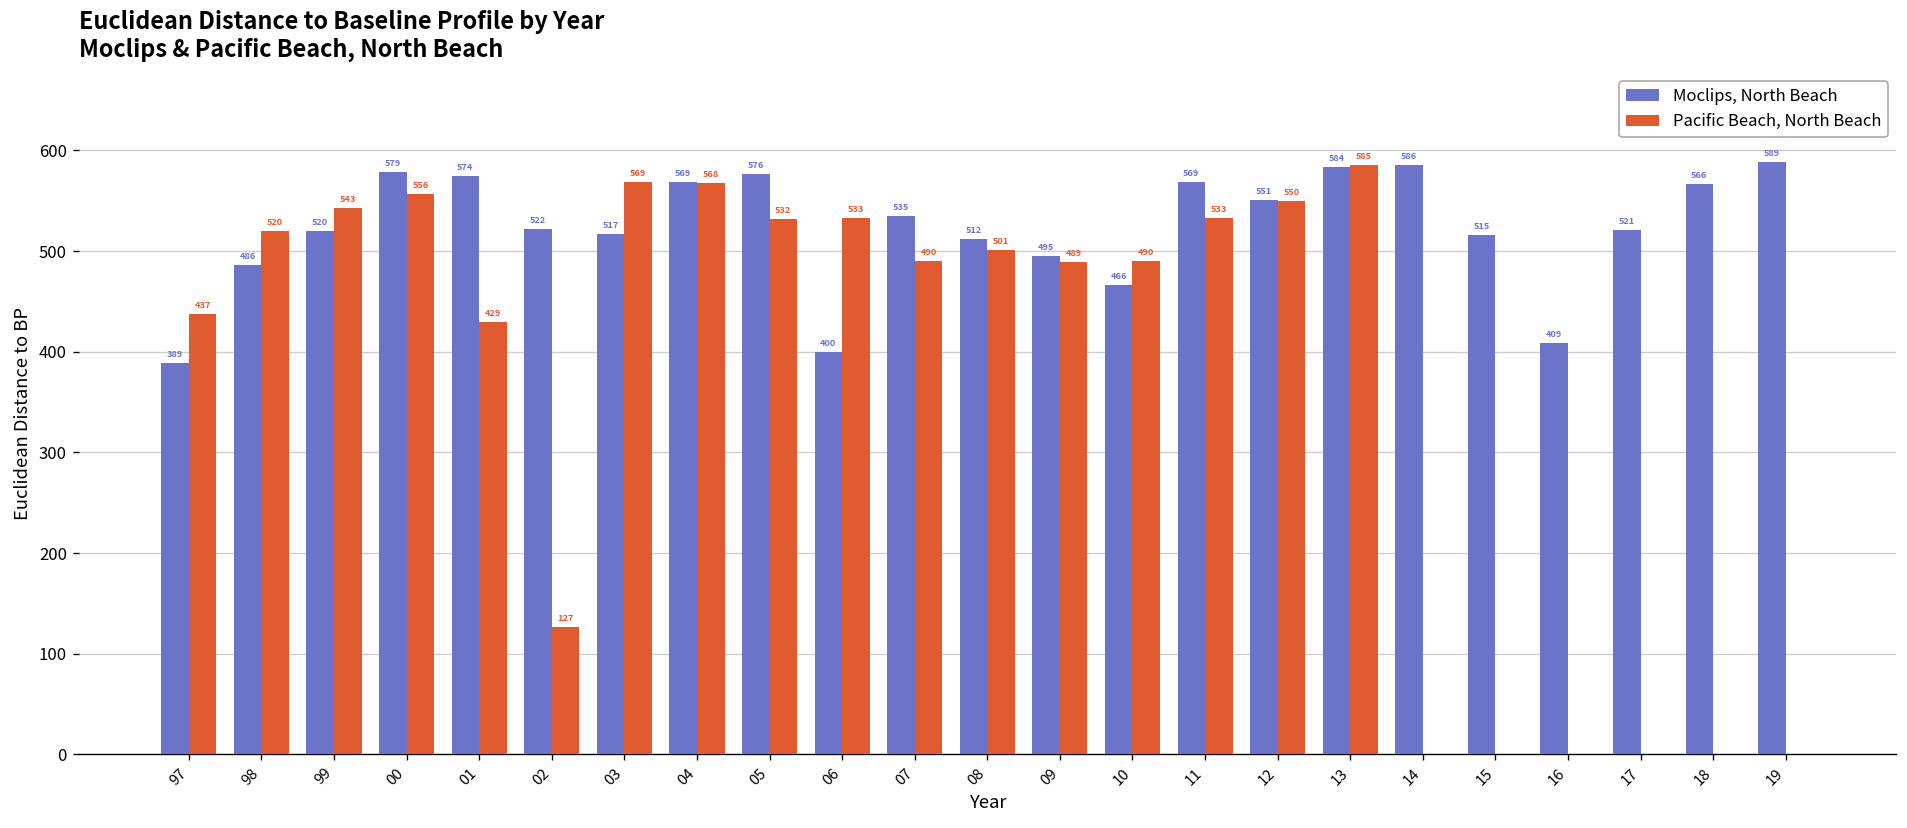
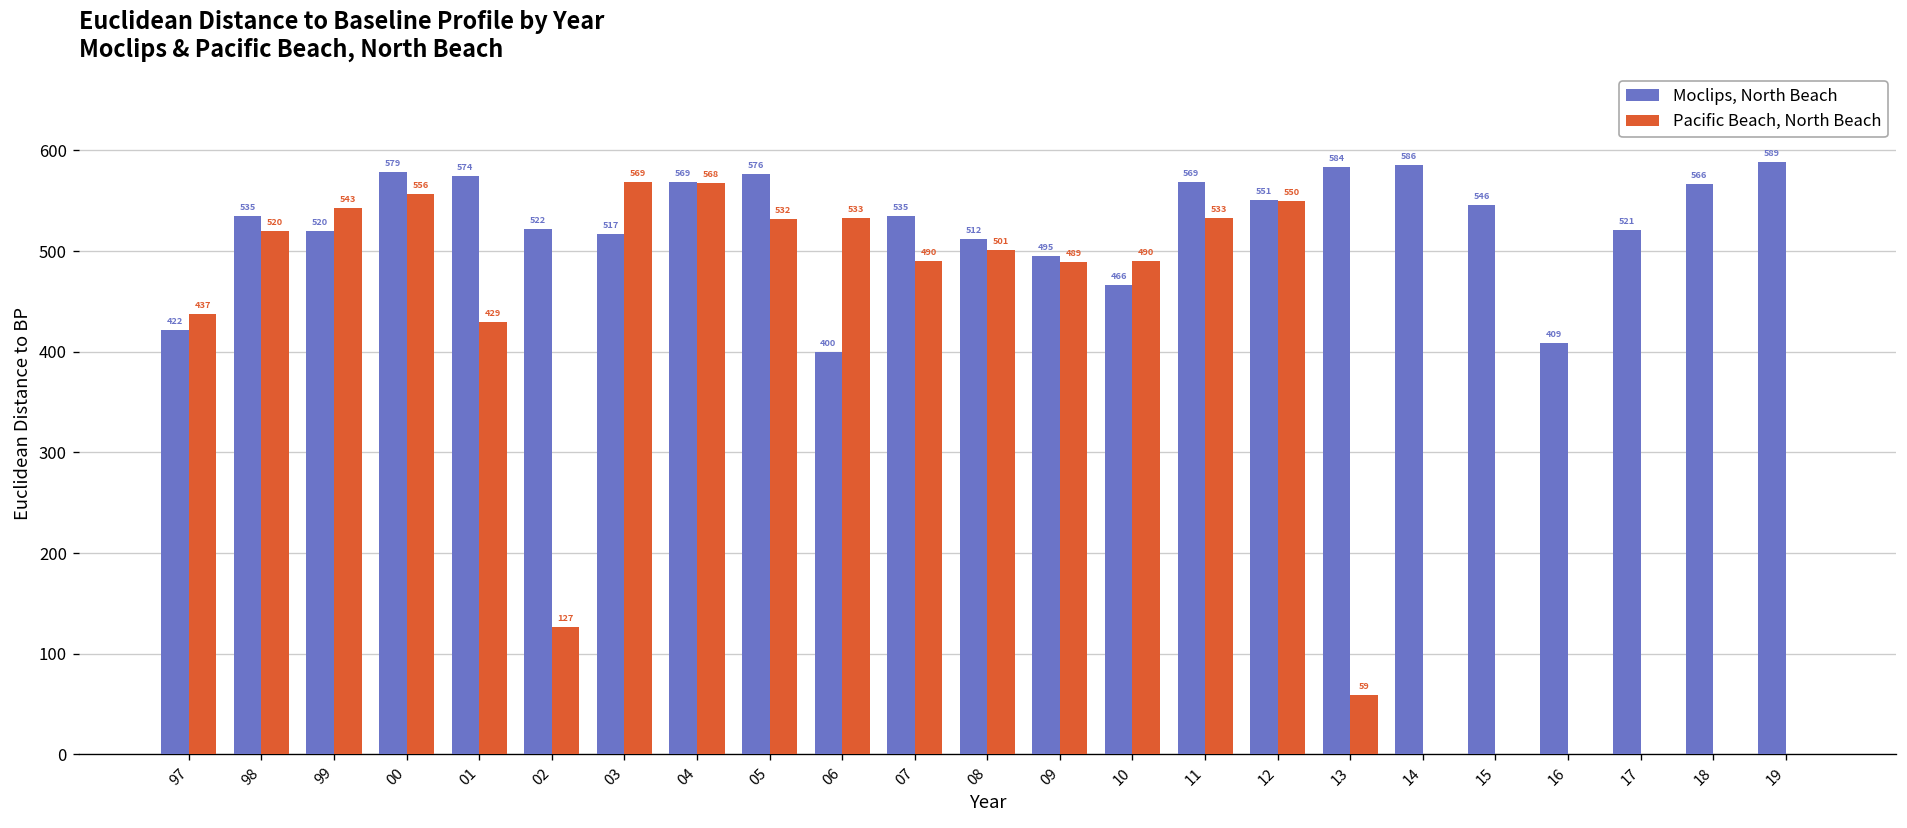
  {
    "Moclips, North Beach": {
-     "97": 389,
-     "98": 486,
+     "97": 422,
+     "98": 535,
      "99": 520,
      "00": 579,
      "01": 574,
      "02": 522,
      "03": 517,
      "04": 569,
      "05": 576,
      "06": 400,
      "07": 535,
      "08": 512,
      "09": 495,
      "10": 466,
      "11": 569,
      "12": 551,
      "13": 584,
      "14": 586,
-     "15": 515,
+     "15": 546,
      "16": 409,
      "17": 521,
      "18": 566,
      "19": 589
    },
    "Pacific Beach, North Beach": {
      "97": 437,
      "98": 520,
      "99": 543,
      "00": 556,
      "01": 429,
      "02": 127,
      "03": 569,
      "04": 568,
      "05": 532,
      "06": 533,
      "07": 490,
      "08": 501,
      "09": 489,
      "10": 490,
      "11": 533,
      "12": 550,
-     "13": 585
+     "13": 59
    }
  }
